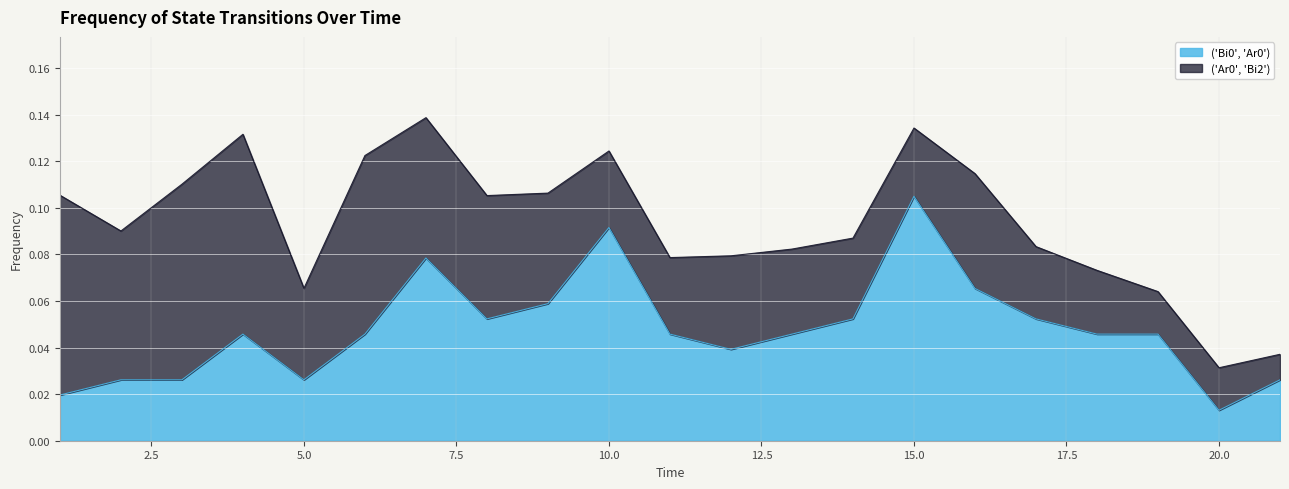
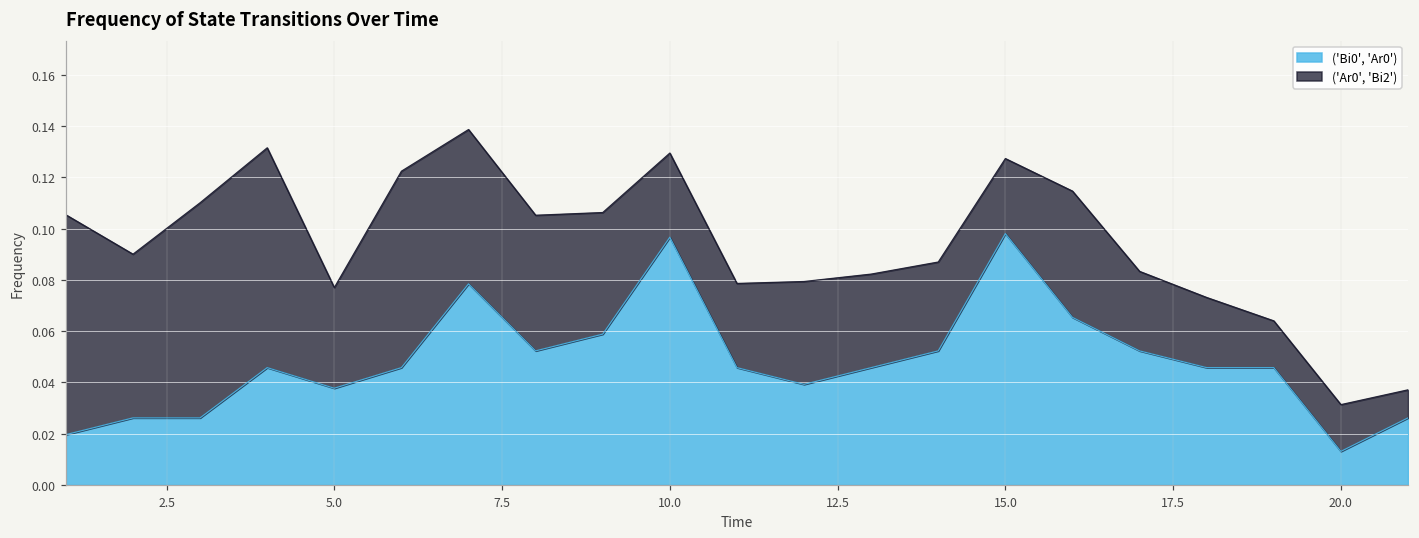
  {
    "('Bi0', 'Ar0')": {
-     "5.0": 0.026,
-     "10.0": 0.092,
-     "15.0": 0.105,
+     "5.0": 0.038,
+     "10.0": 0.097,
+     "15.0": 0.098,
      "20.0": 0.013
    },
    "('Ar0', 'Bi2')": {
      "5.0": 0.039,
      "10.0": 0.033,
      "15.0": 0.029,
      "20.0": 0.018
    }
  }
